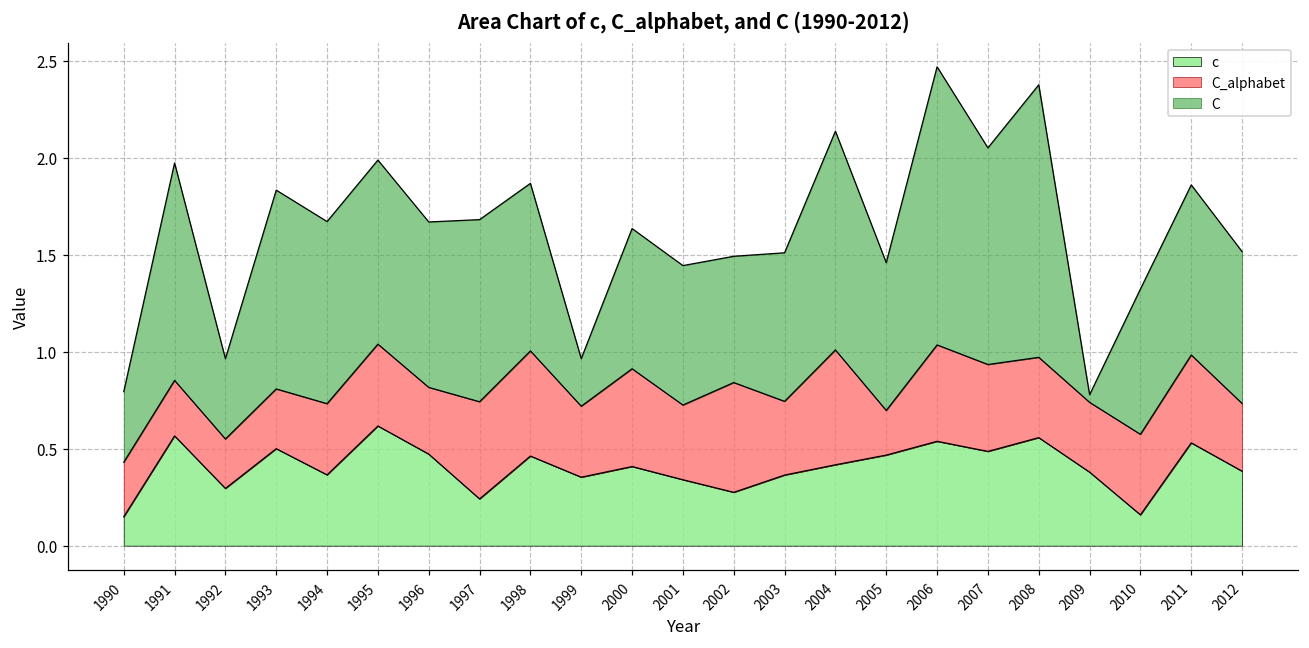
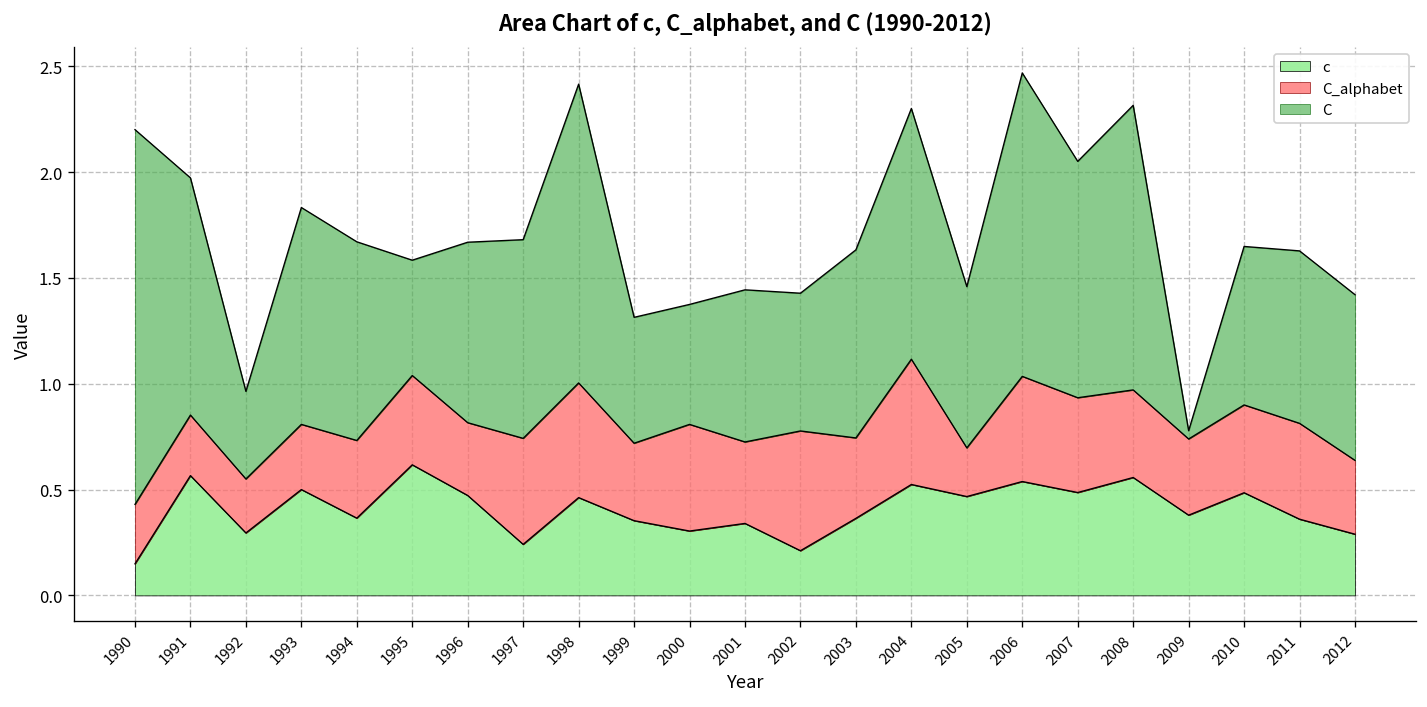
  {
    "c": {
      "1990": 0.15,
      "1991": 0.57,
      "1992": 0.30,
      "1993": 0.50,
      "1994": 0.37,
      "1995": 0.62,
      "1996": 0.47,
      "1997": 0.24,
      "1998": 0.46,
      "1999": 0.35,
-     "2000": 0.41,
+     "2000": 0.30,
      "2001": 0.34,
-     "2002": 0.28,
+     "2002": 0.21,
      "2003": 0.36,
-     "2004": 0.42,
+     "2004": 0.52,
      "2005": 0.47,
      "2006": 0.54,
      "2007": 0.49,
      "2008": 0.56,
      "2009": 0.38,
-     "2010": 0.16,
-     "2011": 0.53,
-     "2012": 0.38
+     "2010": 0.49,
+     "2011": 0.36,
+     "2012": 0.29
    },
    "C_alphabet": {
      "1990": 0.28,
      "1991": 0.29,
      "1992": 0.26,
      "1993": 0.31,
      "1994": 0.37,
      "1995": 0.42,
      "1996": 0.34,
      "1997": 0.50,
      "1998": 0.54,
      "1999": 0.37,
      "2000": 0.50,
      "2001": 0.39,
      "2002": 0.57,
      "2003": 0.38,
      "2004": 0.59,
      "2005": 0.23,
      "2006": 0.50,
      "2007": 0.45,
      "2008": 0.41,
      "2009": 0.36,
      "2010": 0.41,
      "2011": 0.45,
      "2012": 0.35
    },
    "C": {
-     "1990": 0.36,
+     "1990": 1.77,
      "1991": 1.12,
      "1992": 0.41,
      "1993": 1.03,
      "1994": 0.94,
-     "1995": 0.95,
+     "1995": 0.55,
      "1996": 0.85,
      "1997": 0.94,
-     "1998": 0.86,
-     "1999": 0.25,
-     "2000": 0.72,
+     "1998": 1.41,
+     "1999": 0.60,
+     "2000": 0.57,
      "2001": 0.72,
      "2002": 0.65,
-     "2003": 0.77,
-     "2004": 1.13,
+     "2003": 0.89,
+     "2004": 1.19,
      "2005": 0.76,
      "2006": 1.43,
      "2007": 1.12,
-     "2008": 1.41,
+     "2008": 1.34,
      "2009": 0.04,
      "2010": 0.75,
-     "2011": 0.88,
+     "2011": 0.82,
      "2012": 0.78
    }
  }
